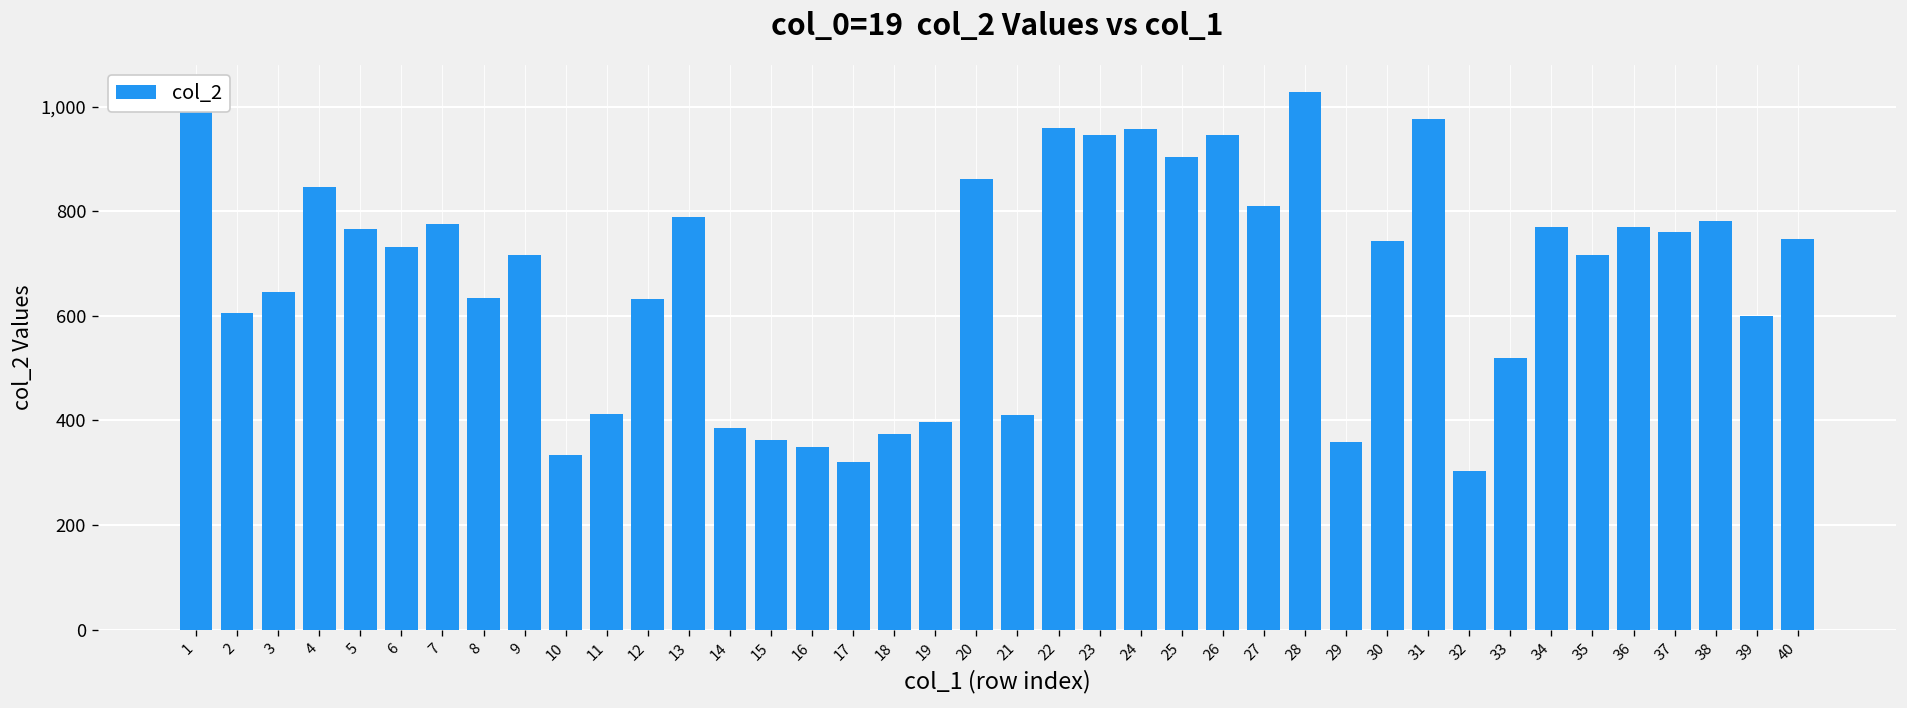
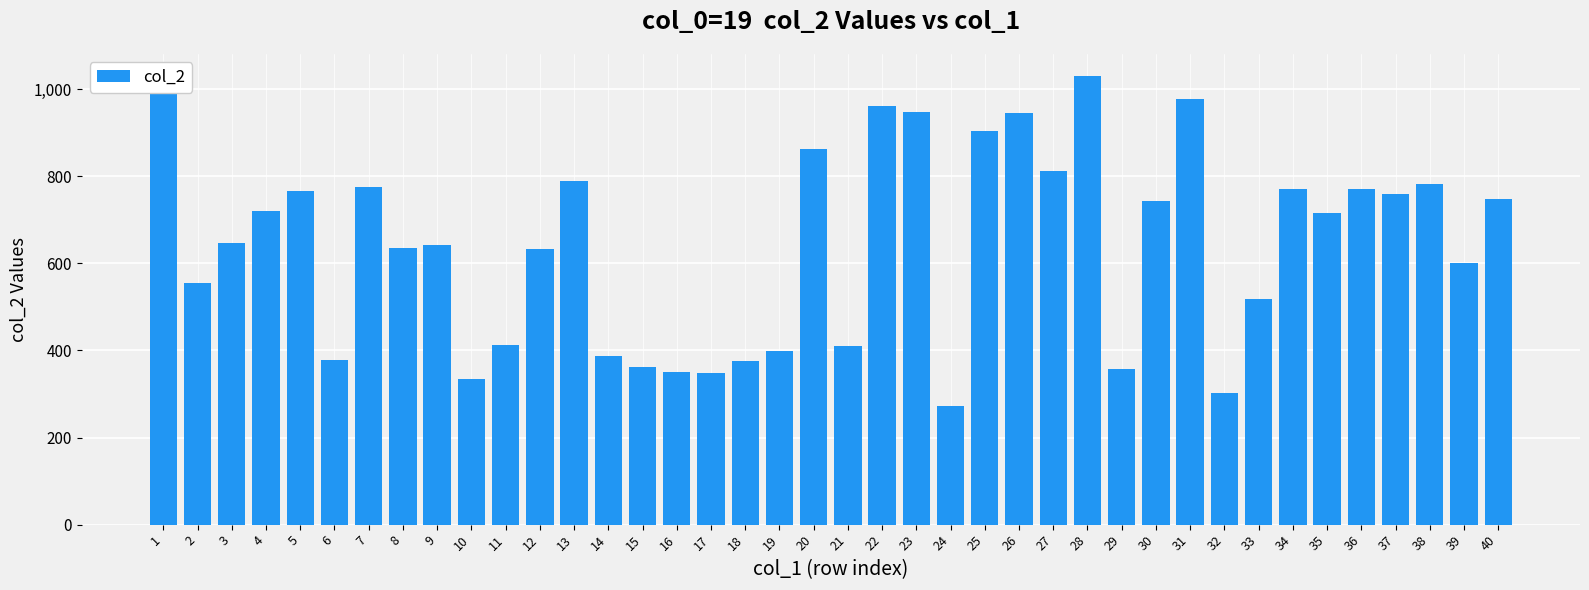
  {
-   "2": "610",
+   "2": "550",
    "3": "650",
-   "4": "850",
+   "4": "720",
    "5": "770",
-   "6": "730",
+   "6": "380",
    "7": "780",
    "8": "630",
-   "9": "720",
+   "9": "640",
    "10": "330",
    "11": "410",
    "12": "630",
    "13": "790",
    "14": "390",
    "15": "360",
    "16": "350",
-   "17": "320",
+   "17": "350",
    "18": "380",
    "19": "400",
    "20": "860",
    "21": "410",
    "22": "960",
    "23": "950",
-   "24": "960",
+   "24": "270",
    "25": "900",
    "26": "950",
    "27": "810",
    "28": "1,030",
    "29": "360",
    "30": "740",
    "31": "980",
    "32": "300",
    "33": "520",
    "34": "770",
    "35": "720",
    "36": "770",
    "37": "760",
    "38": "780",
    "39": "600",
    "40": "750"
  }
